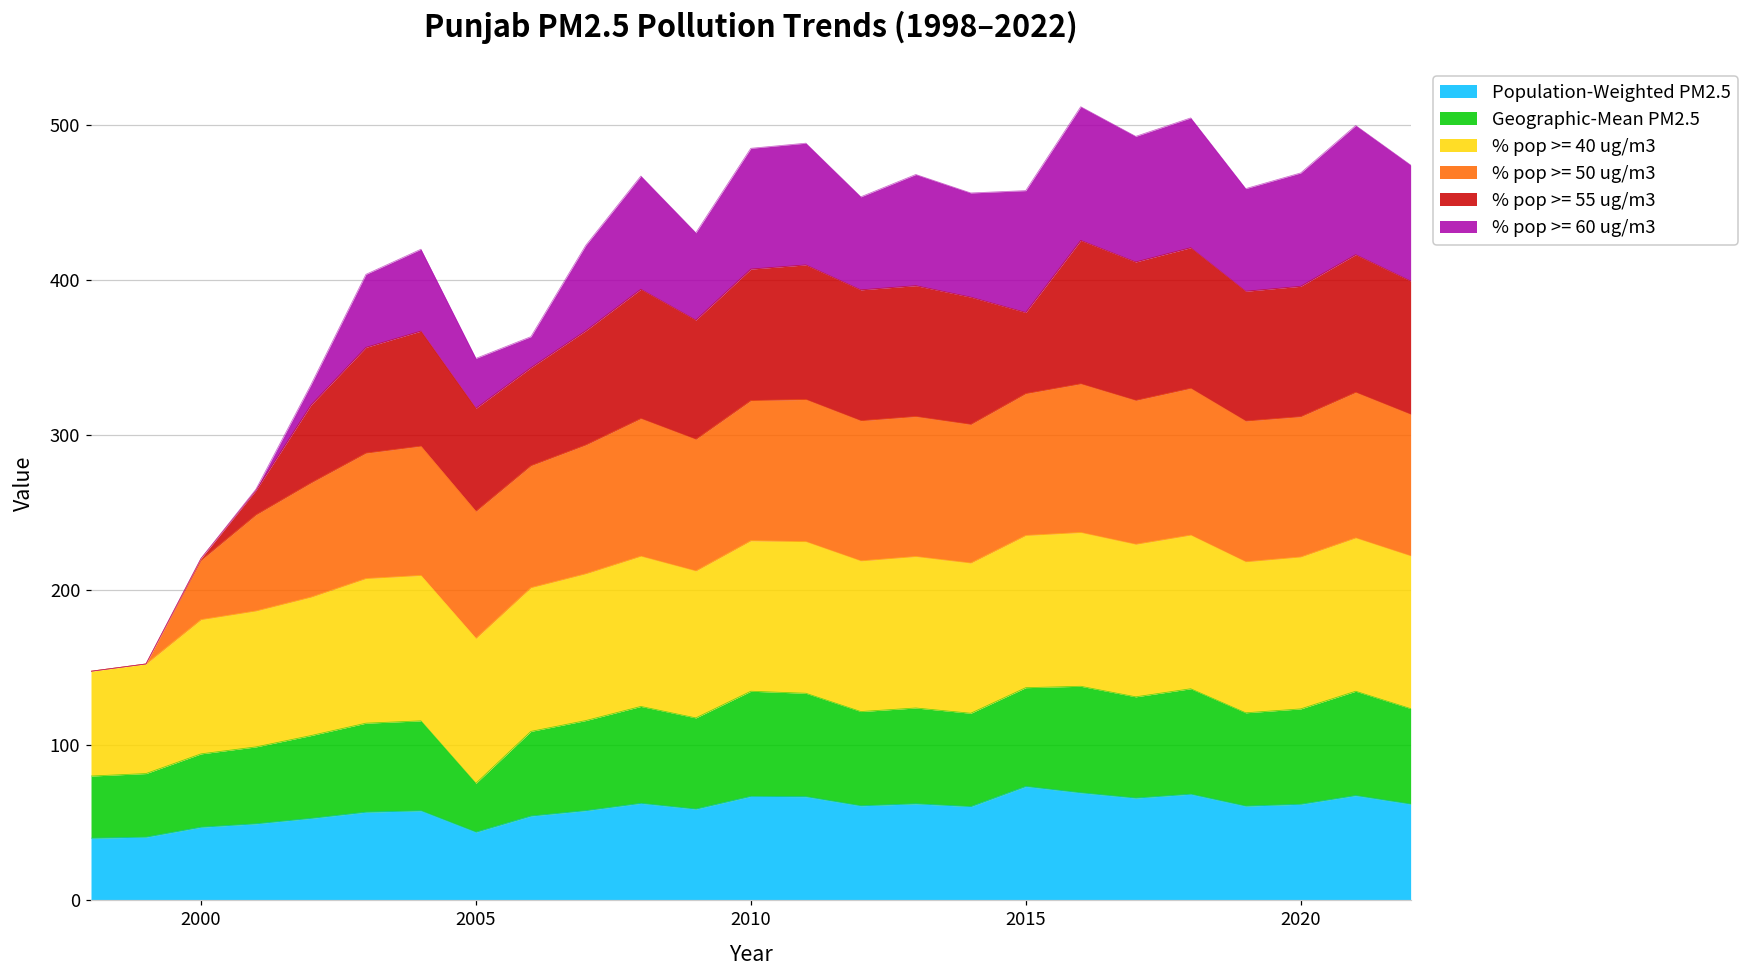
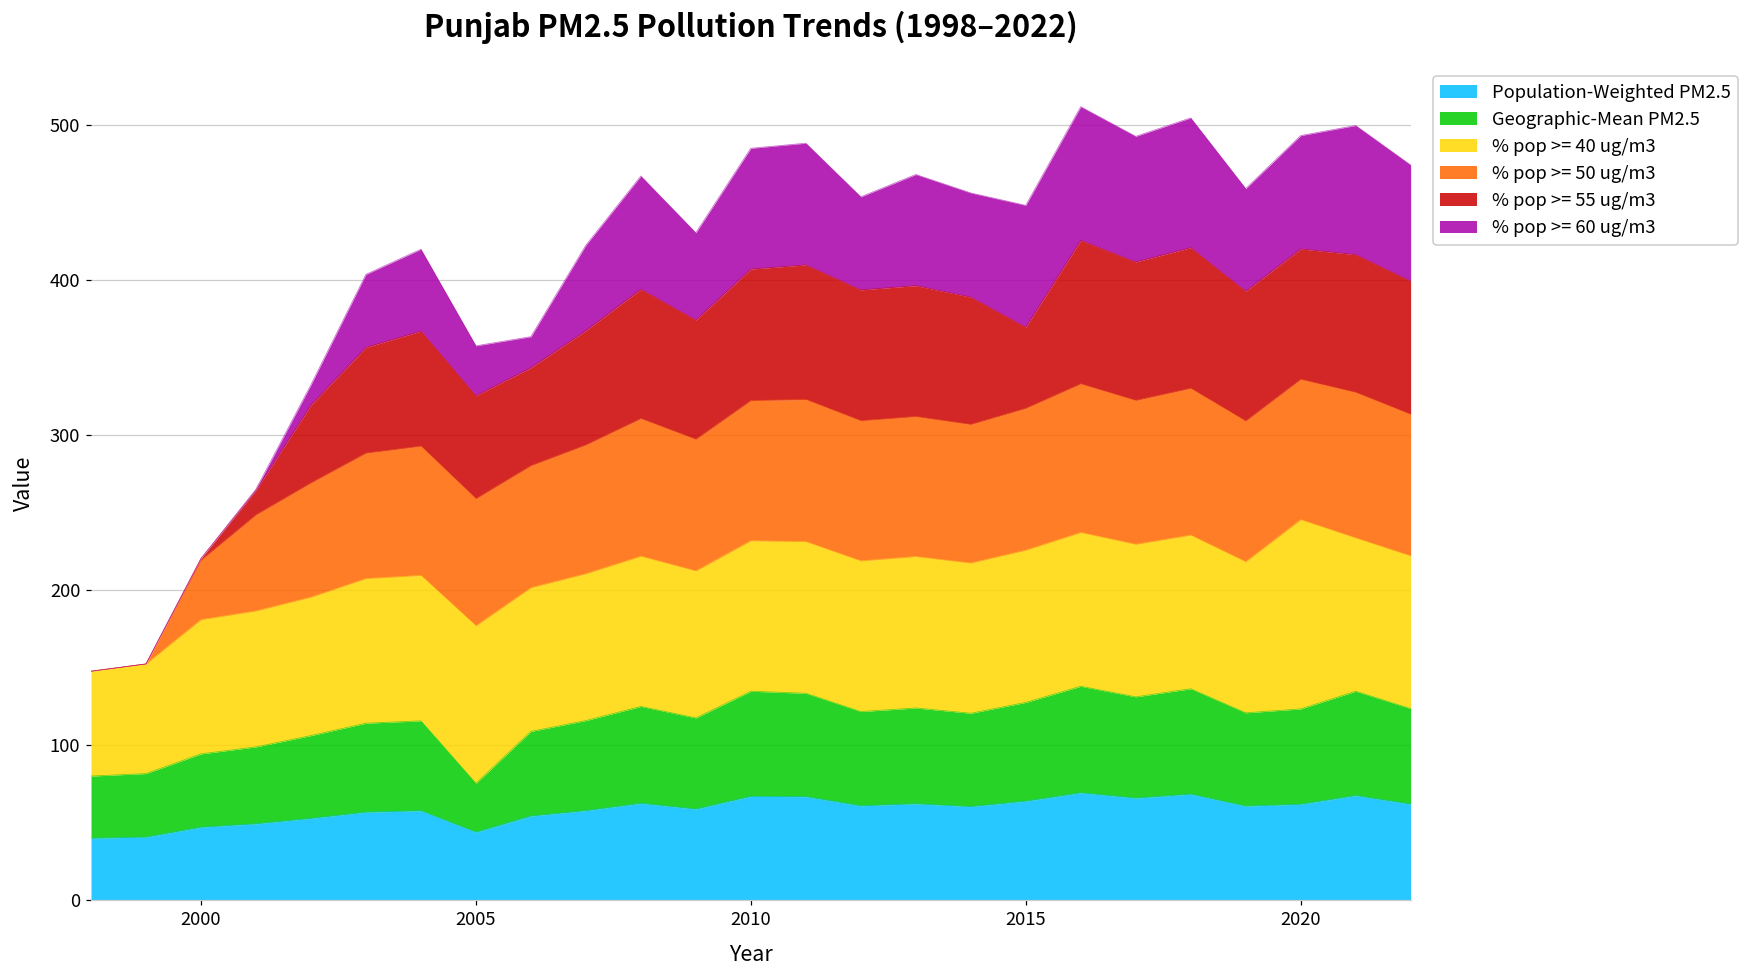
  {
    "Population-Weighted PM2.5": {
      "2000": 47,
      "2005": 44,
      "2010": 67,
-     "2015": 73,
+     "2015": 64,
      "2020": 62
    },
    "Geographic-Mean PM2.5": {
      "2000": 47,
      "2005": 32,
      "2010": 68,
      "2015": 64,
      "2020": 62
    },
    "% pop >= 40 ug/m3": {
      "2000": 87,
-     "2005": 94,
+     "2005": 102,
      "2010": 97,
      "2015": 98,
-     "2020": 98
+     "2020": 122
    },
    "% pop >= 50 ug/m3": {
      "2005": 82,
      "2010": 90,
      "2015": 92,
      "2020": 90
    },
    "% pop >= 55 ug/m3": {
      "2005": 66,
      "2010": 85,
      "2015": 52,
      "2020": 84
    },
    "% pop >= 60 ug/m3": {
      "2005": 32,
      "2010": 78,
      "2015": 79,
      "2020": 73
    }
  }
